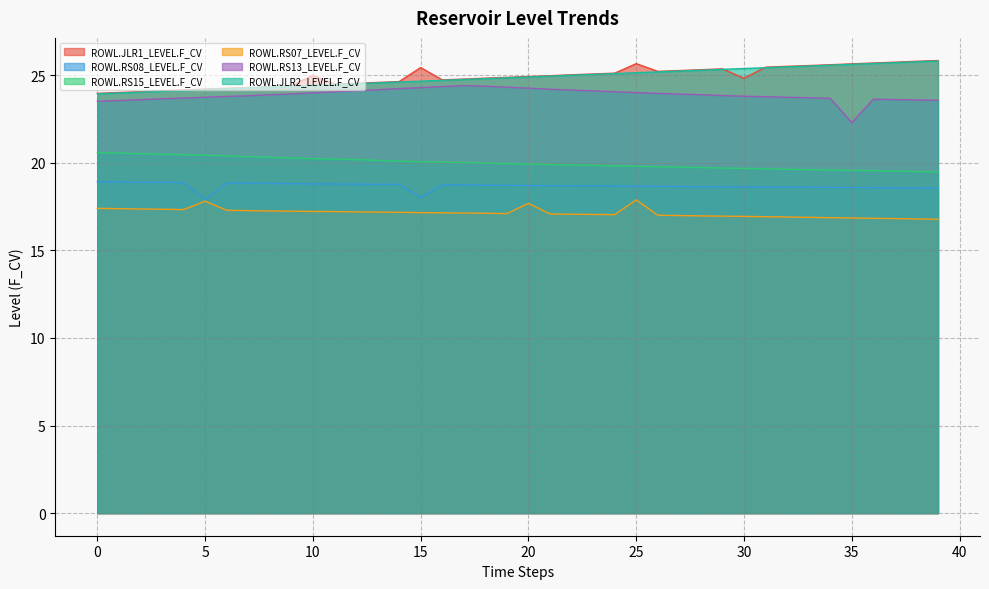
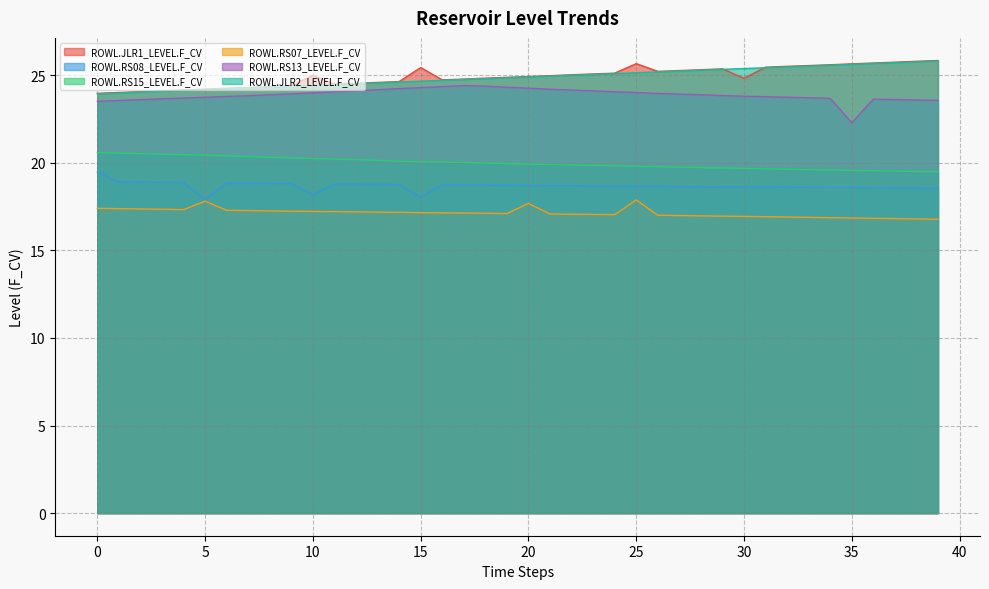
  {
    "ROWL.JLR1_LEVEL.F_CV": {
      "15": 25.4,
      "25": 25.7,
      "30": 24.8
    },
    "ROWL.RS08_LEVEL.F_CV": {
-     "0": 18.9,
-     "10": 18.8,
+     "0": 19.5,
+     "10": 18.2,
      "15": 18.0,
      "20": 18.7,
      "25": 18.7,
      "30": 18.6,
      "35": 18.6
    },
    "ROWL.RS07_LEVEL.F_CV": {
      "0": 17.4,
      "10": 17.2,
      "15": 17.2,
      "20": 17.7,
      "25": 17.9,
      "30": 16.9,
      "35": 16.9
    },
    "ROWL.RS13_LEVEL.F_CV": {
      "0": 23.5,
      "5": 23.7,
      "10": 24.0,
      "15": 24.3,
      "20": 24.3,
      "25": 24.0,
      "30": 23.8,
      "35": 22.3
    }
  }
